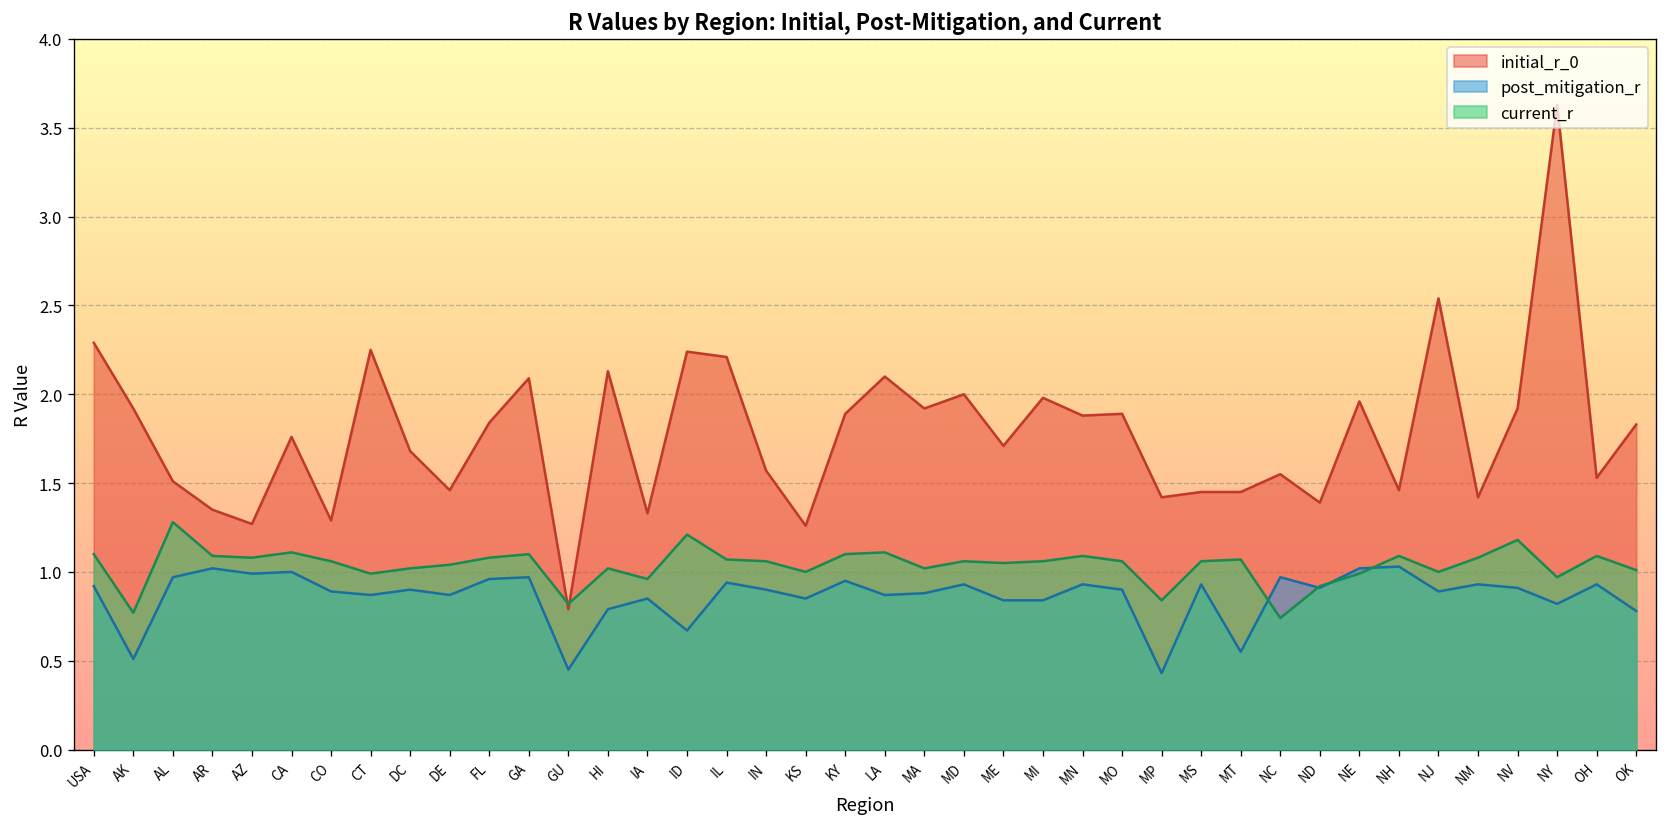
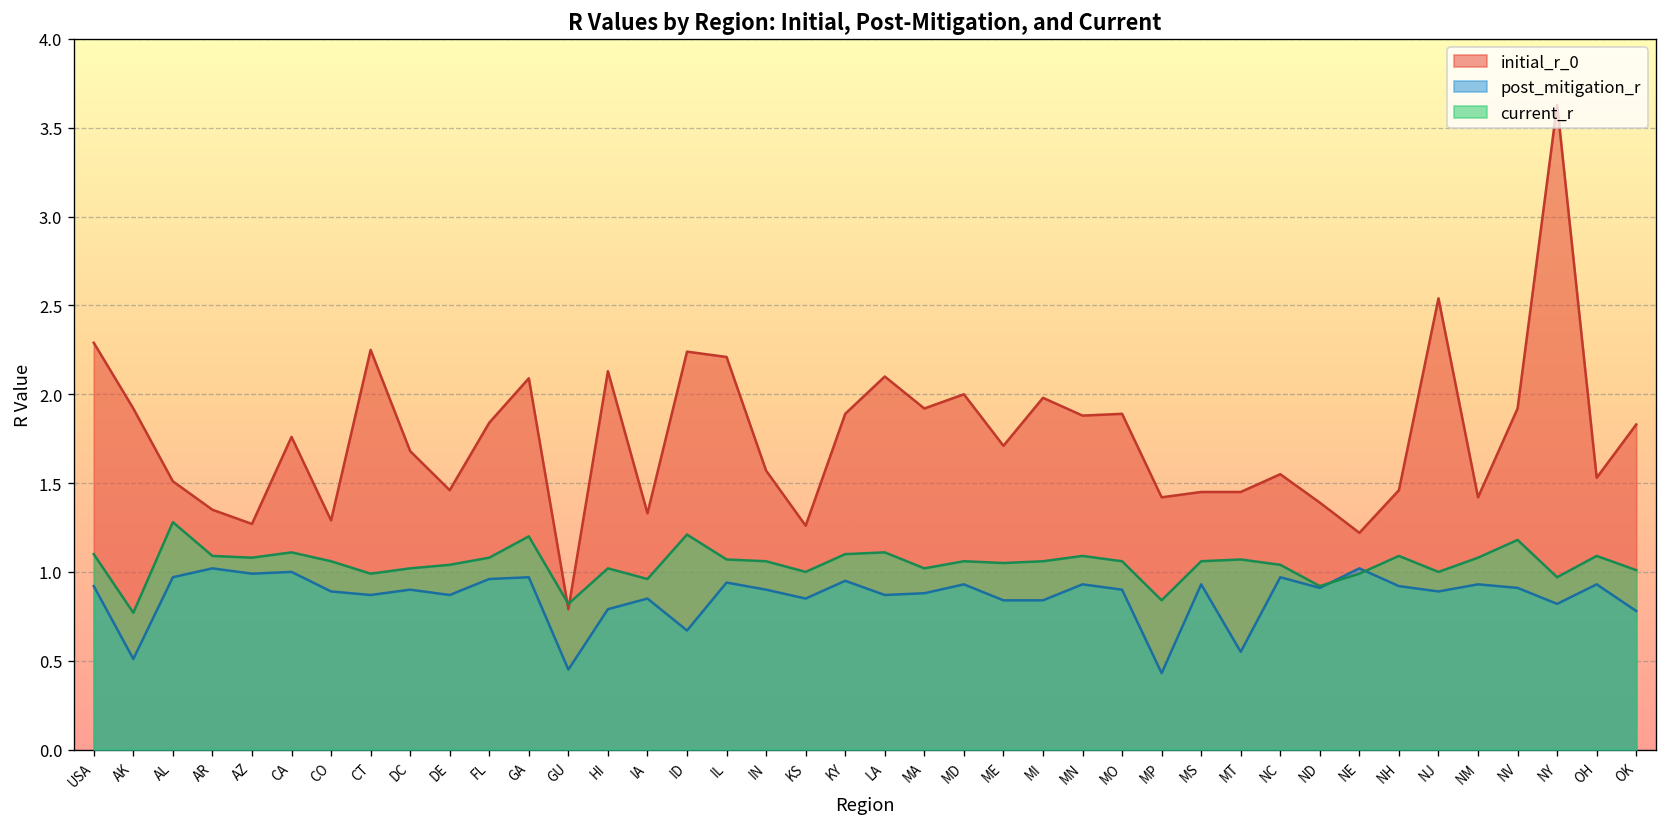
  {
    "initial_r_0": {
      "USA": 2.29,
      "AK": 1.92,
      "AL": 1.51,
      "AR": 1.35,
      "AZ": 1.27,
      "CA": 1.76,
      "CO": 1.29,
      "CT": 2.25,
      "DC": 1.68,
      "DE": 1.46,
      "FL": 1.84,
      "GA": 2.09,
      "GU": 0.79,
      "HI": 2.13,
      "IA": 1.33,
      "ID": 2.24,
      "IL": 2.21,
      "IN": 1.57,
      "KS": 1.26,
      "KY": 1.89,
      "LA": 2.10,
      "MA": 1.92,
      "MD": 2.00,
      "ME": 1.71,
      "MI": 1.98,
      "MN": 1.88,
      "MO": 1.89,
      "MP": 1.42,
      "MS": 1.45,
      "MT": 1.45,
      "NC": 1.55,
      "ND": 1.39,
-     "NE": 1.96,
+     "NE": 1.22,
      "NH": 1.46,
      "NJ": 2.54,
      "NM": 1.42,
      "NV": 1.92,
      "OH": 1.53,
      "OK": 1.83
    },
    "post_mitigation_r": {
      "USA": 0.92,
      "AK": 0.51,
      "AL": 0.97,
      "AR": 1.02,
      "AZ": 0.99,
      "CA": 1.00,
      "CO": 0.89,
      "CT": 0.87,
      "DC": 0.90,
      "DE": 0.87,
      "FL": 0.96,
      "GA": 0.97,
      "GU": 0.45,
      "HI": 0.79,
      "IA": 0.85,
      "ID": 0.67,
      "IL": 0.94,
      "IN": 0.90,
      "KS": 0.85,
      "KY": 0.95,
      "LA": 0.87,
      "MA": 0.88,
      "MD": 0.93,
      "ME": 0.84,
      "MI": 0.84,
      "MN": 0.93,
      "MO": 0.90,
      "MP": 0.43,
      "MS": 0.93,
      "MT": 0.55,
      "NC": 0.97,
      "NE": 1.02,
-     "NH": 1.03,
+     "NH": 0.92,
      "NJ": 0.89,
      "NM": 0.93,
      "NV": 0.91,
      "NY": 0.82,
      "OH": 0.93,
      "OK": 0.78
    },
    "current_r": {
      "USA": 1.10,
      "AK": 0.77,
      "AL": 1.28,
      "AR": 1.09,
      "AZ": 1.08,
      "CA": 1.11,
      "CO": 1.06,
      "CT": 0.99,
      "DC": 1.02,
      "DE": 1.04,
      "FL": 1.08,
-     "GA": 1.1,
+     "GA": 1.2,
      "GU": 0.82,
      "HI": 1.02,
      "IA": 0.96,
      "ID": 1.21,
      "IL": 1.07,
      "IN": 1.06,
      "KS": 1.00,
      "KY": 1.10,
      "LA": 1.11,
      "MA": 1.02,
      "MD": 1.06,
      "ME": 1.05,
      "MI": 1.06,
      "MN": 1.09,
      "MO": 1.06,
      "MP": 0.84,
      "MS": 1.06,
      "MT": 1.07,
-     "NC": 0.74,
+     "NC": 1.04,
      "NE": 0.99,
      "NH": 1.09,
      "NJ": 1.00,
      "NM": 1.08,
      "NV": 1.18,
      "NY": 0.97,
      "OH": 1.09,
      "OK": 1.01
    }
  }
